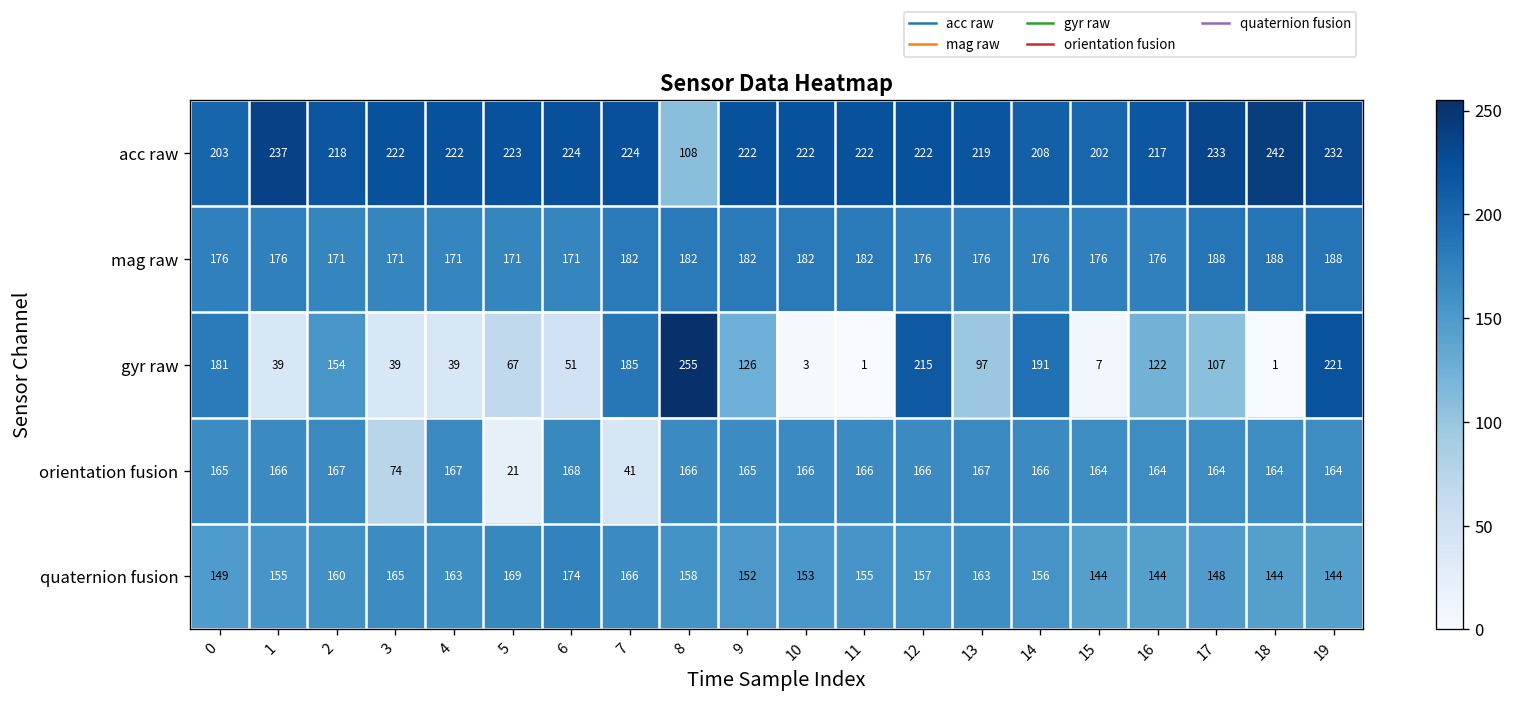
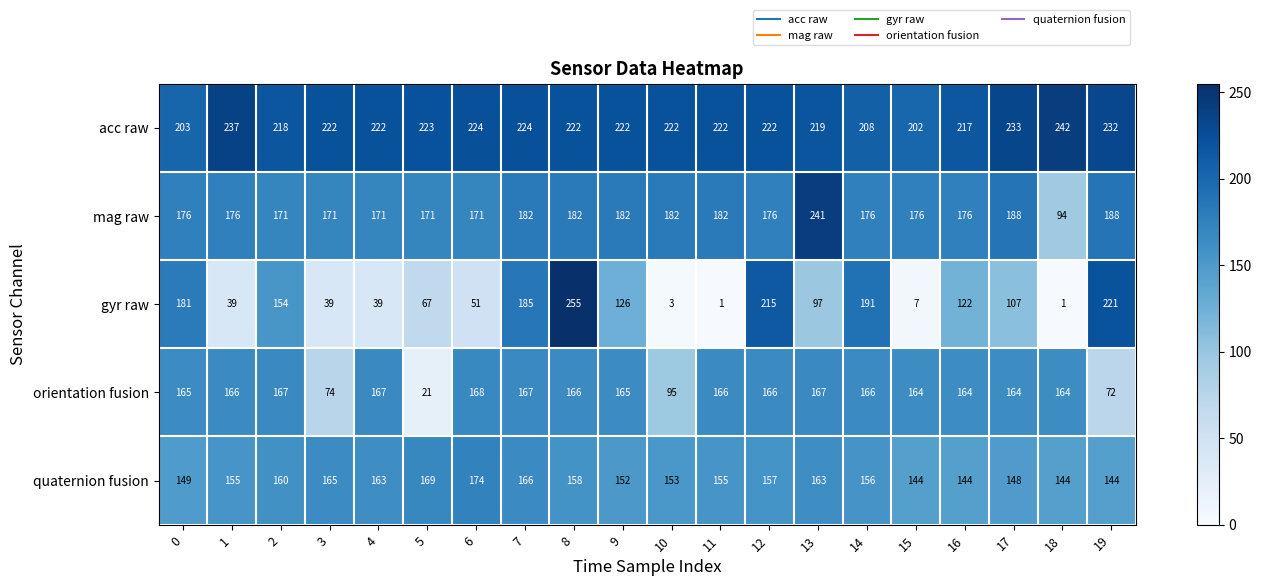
  {
    "acc raw": {
      "0": 203,
      "1": 237,
      "2": 218,
      "3": 222,
      "4": 222,
      "5": 223,
      "6": 224,
      "7": 224,
-     "8": 108,
+     "8": 222,
      "9": 222,
      "10": 222,
      "11": 222,
      "12": 222,
      "13": 219,
      "14": 208,
      "15": 202,
      "16": 217,
      "17": 233,
      "18": 242,
      "19": 232
    },
    "mag raw": {
      "0": 176,
      "1": 176,
      "2": 171,
      "3": 171,
      "4": 171,
      "5": 171,
      "6": 171,
      "7": 182,
      "8": 182,
      "9": 182,
      "10": 182,
      "11": 182,
      "12": 176,
-     "13": 176,
+     "13": 241,
      "14": 176,
      "15": 176,
      "16": 176,
      "17": 188,
-     "18": 188,
+     "18": 94,
      "19": 188
    },
    "gyr raw": {
      "0": 181,
      "1": 39,
      "2": 154,
      "3": 39,
      "4": 39,
      "5": 67,
      "6": 51,
      "7": 185,
      "8": 255,
      "9": 126,
      "10": 3,
      "11": 1,
      "12": 215,
      "13": 97,
      "14": 191,
      "15": 7,
      "16": 122,
      "17": 107,
      "18": 1,
      "19": 221
    },
    "orientation fusion": {
      "0": 165,
      "1": 166,
      "2": 167,
      "3": 74,
      "4": 167,
      "5": 21,
      "6": 168,
-     "7": 41,
+     "7": 167,
      "8": 166,
      "9": 165,
-     "10": 166,
+     "10": 95,
      "11": 166,
      "12": 166,
      "13": 167,
      "14": 166,
      "15": 164,
      "16": 164,
      "17": 164,
      "18": 164,
-     "19": 164
+     "19": 72
    },
    "quaternion fusion": {
      "0": 149,
      "1": 155,
      "2": 160,
      "3": 165,
      "4": 163,
      "5": 169,
      "6": 174,
      "7": 166,
      "8": 158,
      "9": 152,
      "10": 153,
      "11": 155,
      "12": 157,
      "13": 163,
      "14": 156,
      "15": 144,
      "16": 144,
      "17": 148,
      "18": 144,
      "19": 144
    }
  }
